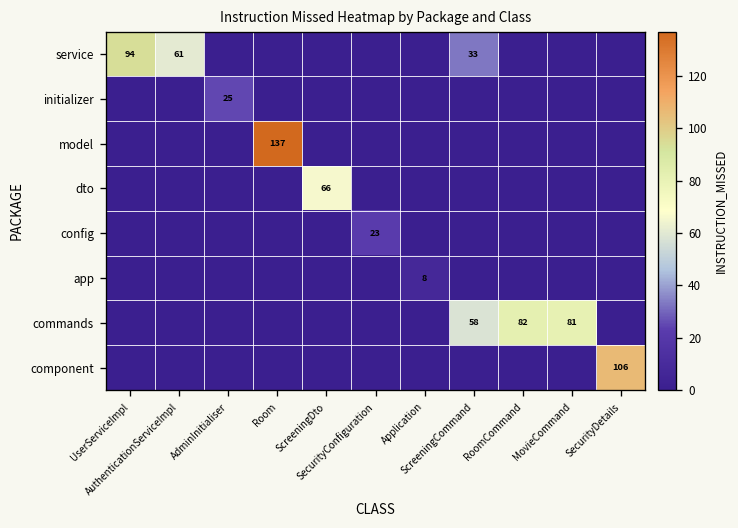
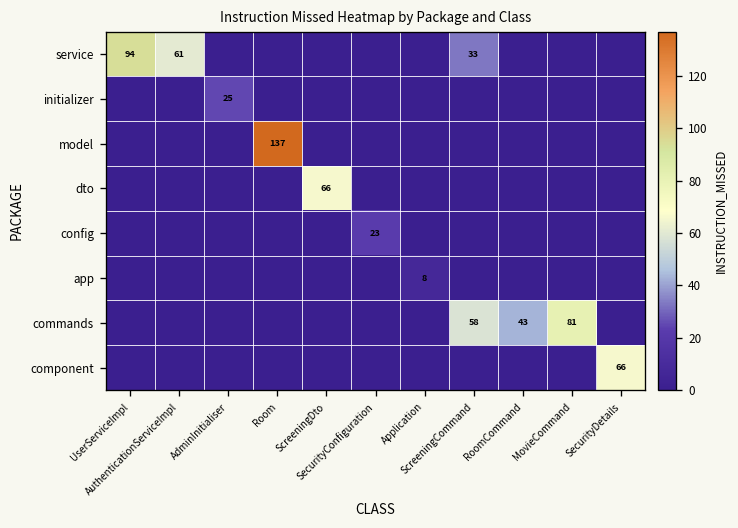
  {
    "service": {
      "UserServiceImpl": 94,
      "AuthenticationServiceImpl": 61,
      "ScreeningCommand": 33
    },
    "initializer": {
      "AdminInitialiser": 25
    },
    "model": {
      "Room": 137
    },
    "dto": {
      "ScreeningDto": 66
    },
    "config": {
      "SecurityConfiguration": 23
    },
    "app": {
      "Application": 8
    },
    "commands": {
      "ScreeningCommand": 58,
-     "RoomCommand": 82,
+     "RoomCommand": 43,
      "MovieCommand": 81
    },
    "component": {
-     "SecurityDetails": 106
+     "SecurityDetails": 66
    }
  }
